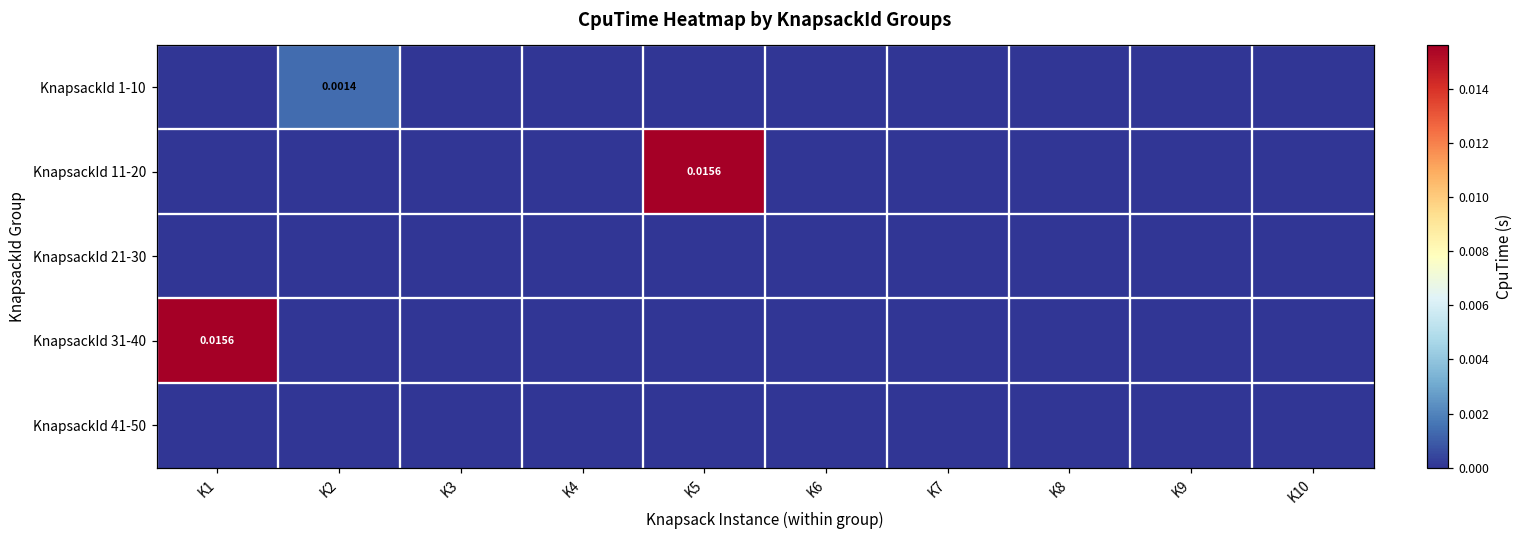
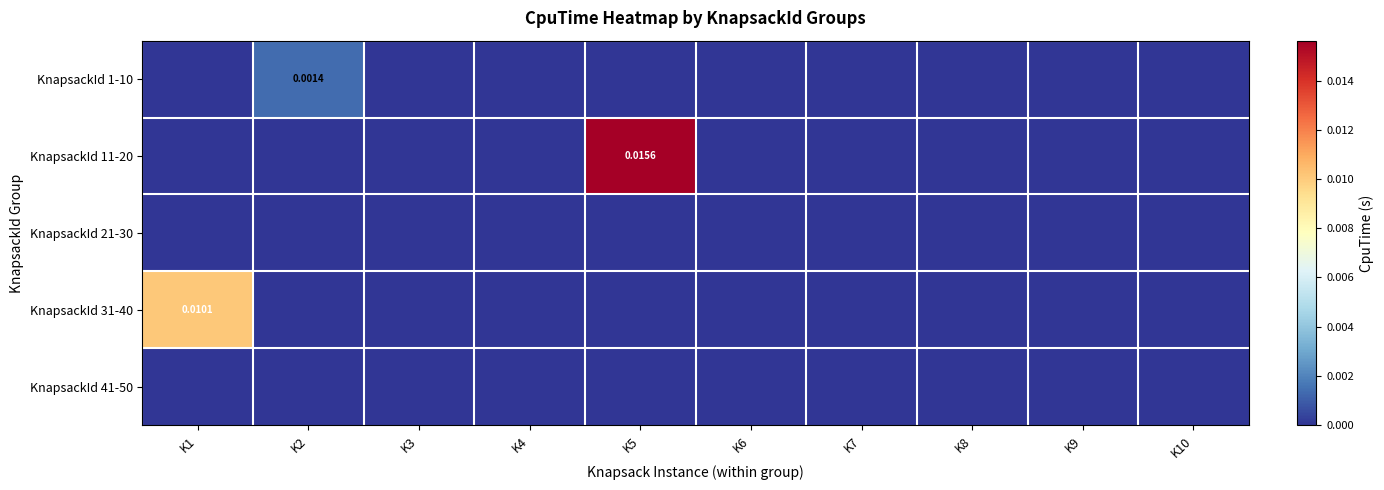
  {
    "KnapsackId 1-10": {
      "K2": 0.0014
    },
    "KnapsackId 11-20": {
      "K5": 0.0156
    },
    "KnapsackId 31-40": {
-     "K1": 0.0156
+     "K1": 0.0101
    }
  }
